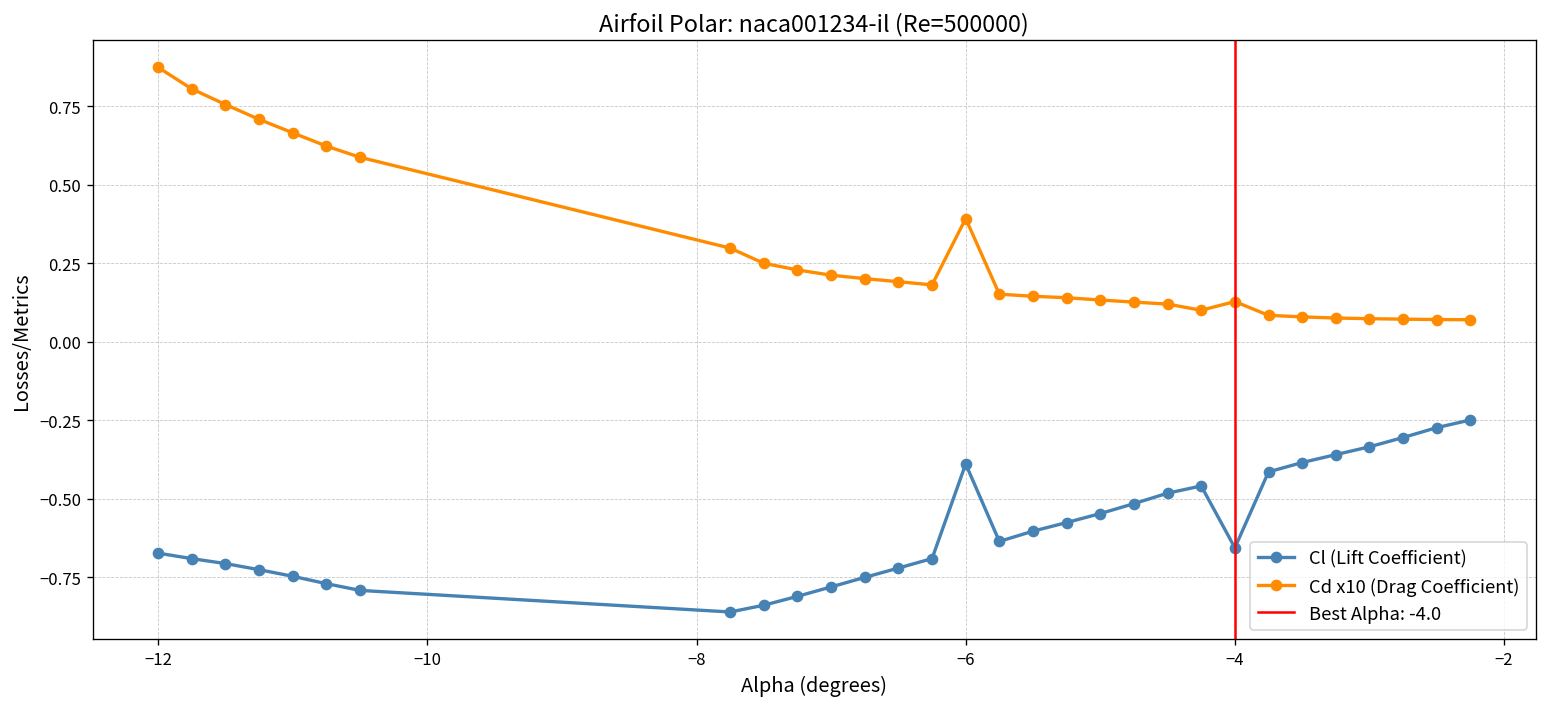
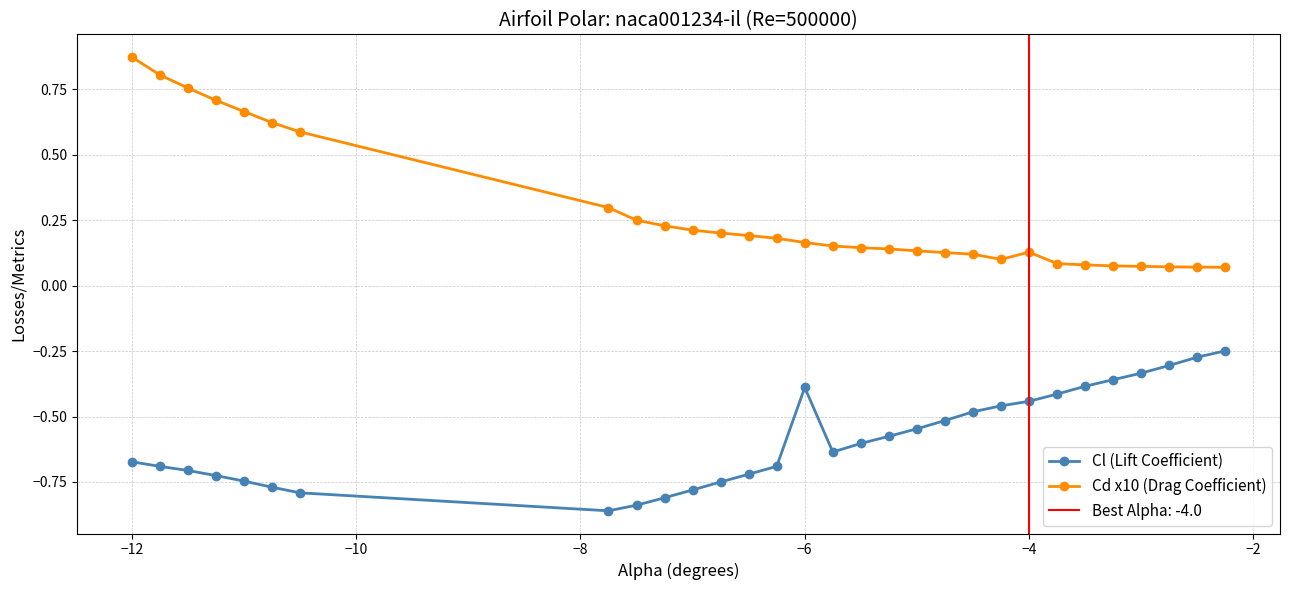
  {
    "Cl (Lift Coefficient)": {
      "−12": -0.67,
      "−6": -0.39,
-     "−4": -0.66
+     "−4": -0.44
    },
    "Cd x10 (Drag Coefficient)": {
      "−12": 0.87,
-     "−6": 0.39,
+     "−6": 0.16,
      "−4": 0.13
    }
  }
